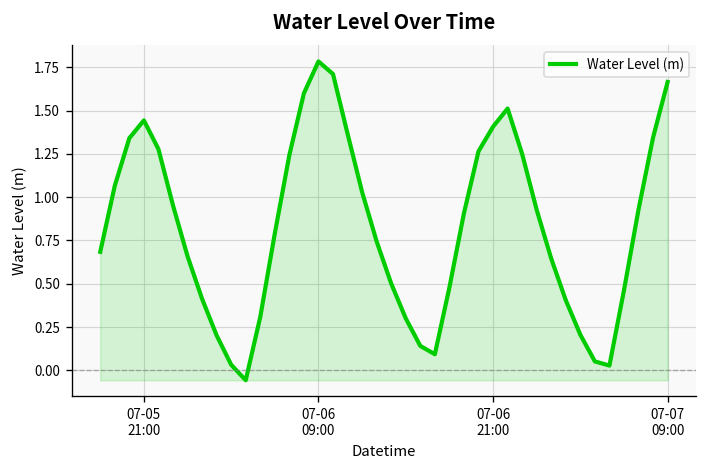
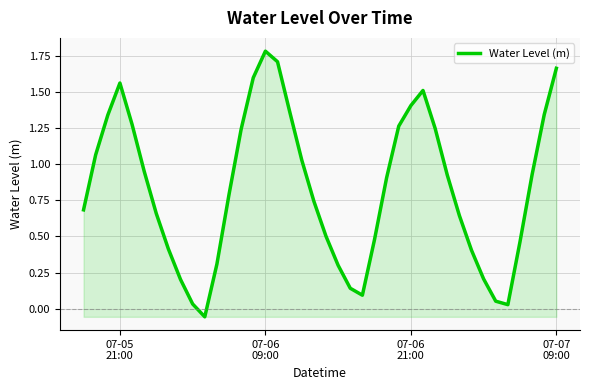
  {
-   "07-05 21:00": 1.44,
+   "07-05 21:00": 1.56,
    "07-06 09:00": 1.78,
    "07-06 21:00": 1.41,
    "07-07 09:00": 1.67
  }
